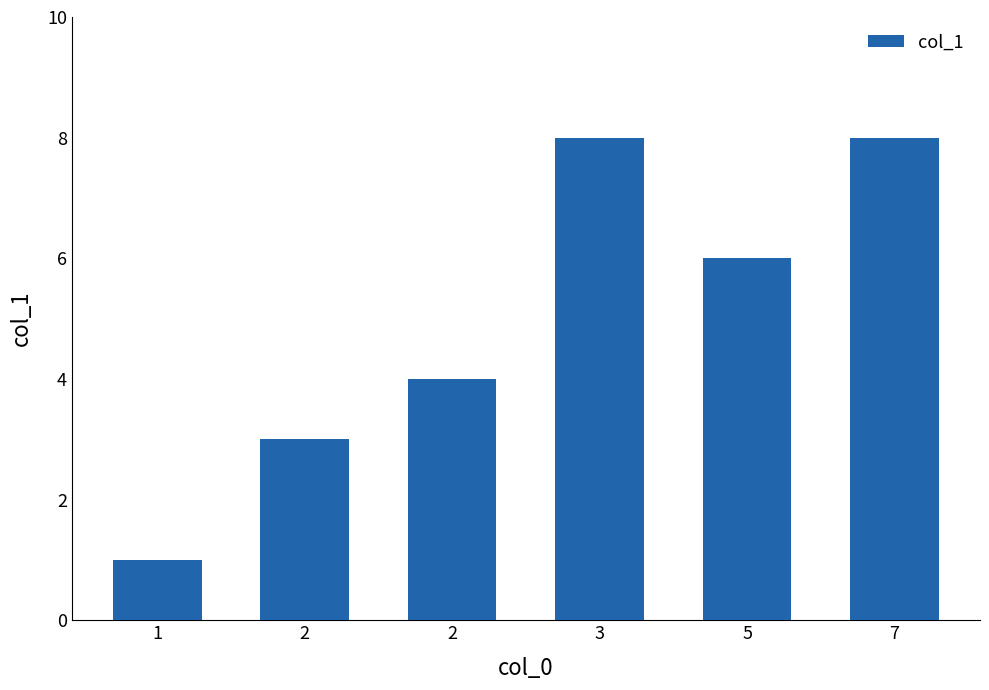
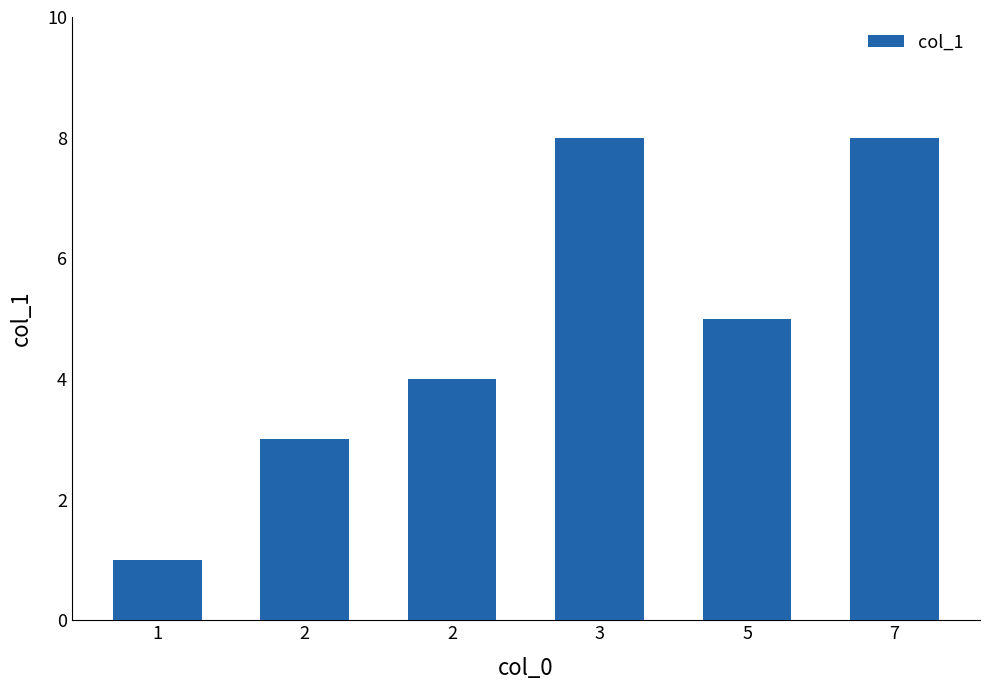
  {
    "1": 1,
    "3": 8,
-   "5": 6,
+   "5": 5,
    "7": 8
  }
